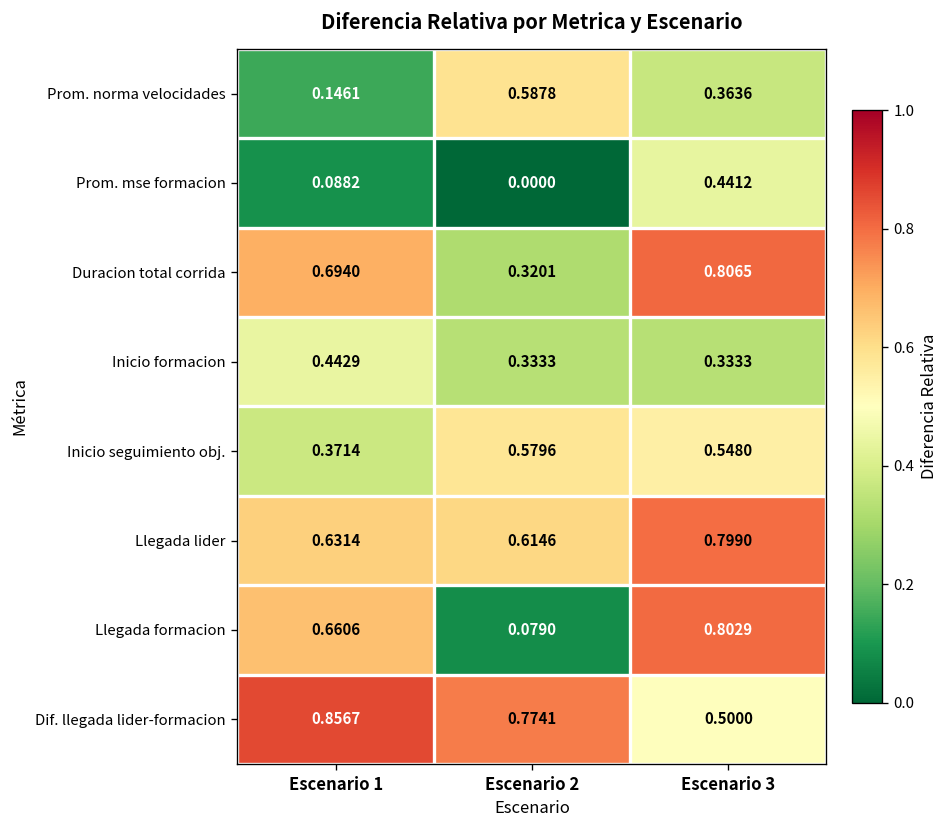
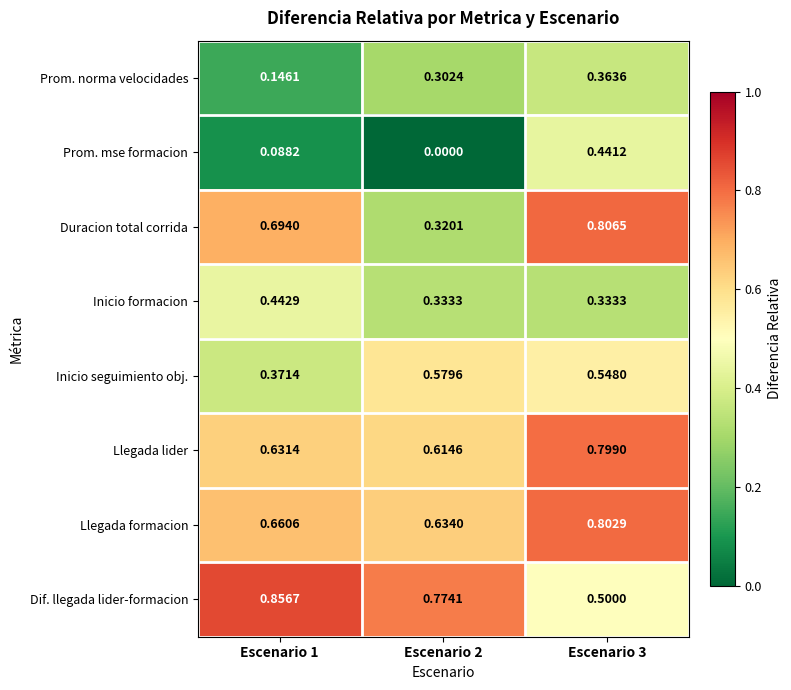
  {
    "Prom. norma velocidades": {
      "Escenario 1": 0.1461,
-     "Escenario 2": 0.5878,
+     "Escenario 2": 0.3024,
      "Escenario 3": 0.3636
    },
    "Prom. mse formacion": {
      "Escenario 1": 0.0882,
      "Escenario 2": 0.0000,
      "Escenario 3": 0.4412
    },
    "Duracion total corrida": {
      "Escenario 1": 0.6940,
      "Escenario 2": 0.3201,
      "Escenario 3": 0.8065
    },
    "Inicio formacion": {
      "Escenario 1": 0.4429,
      "Escenario 2": 0.3333,
      "Escenario 3": 0.3333
    },
    "Inicio seguimiento obj.": {
      "Escenario 1": 0.3714,
      "Escenario 2": 0.5796,
      "Escenario 3": 0.5480
    },
    "Llegada lider": {
      "Escenario 1": 0.6314,
      "Escenario 2": 0.6146,
      "Escenario 3": 0.7990
    },
    "Llegada formacion": {
      "Escenario 1": 0.6606,
-     "Escenario 2": 0.0790,
+     "Escenario 2": 0.6340,
      "Escenario 3": 0.8029
    },
    "Dif. llegada lider-formacion": {
      "Escenario 1": 0.8567,
      "Escenario 2": 0.7741,
      "Escenario 3": 0.5000
    }
  }
